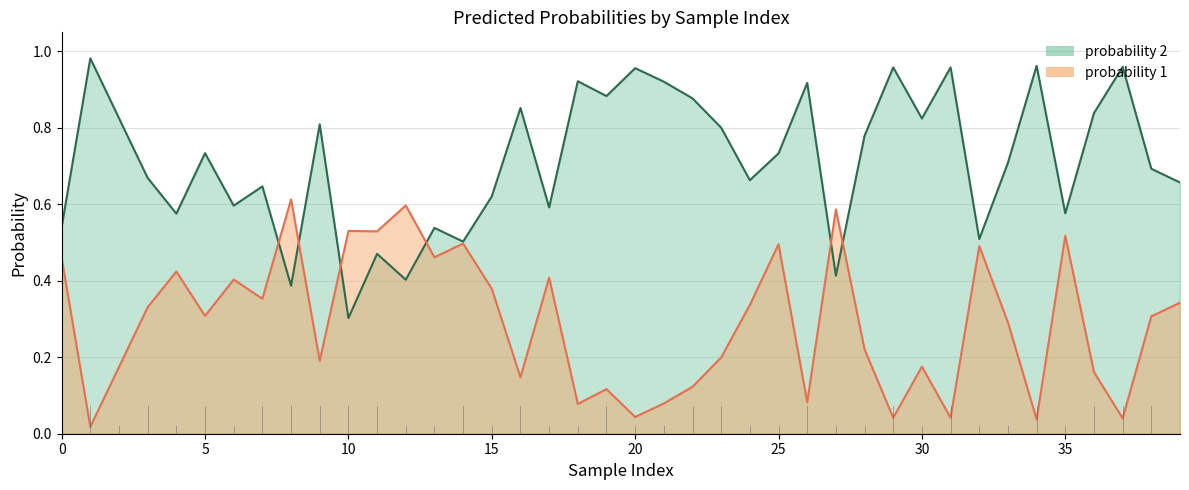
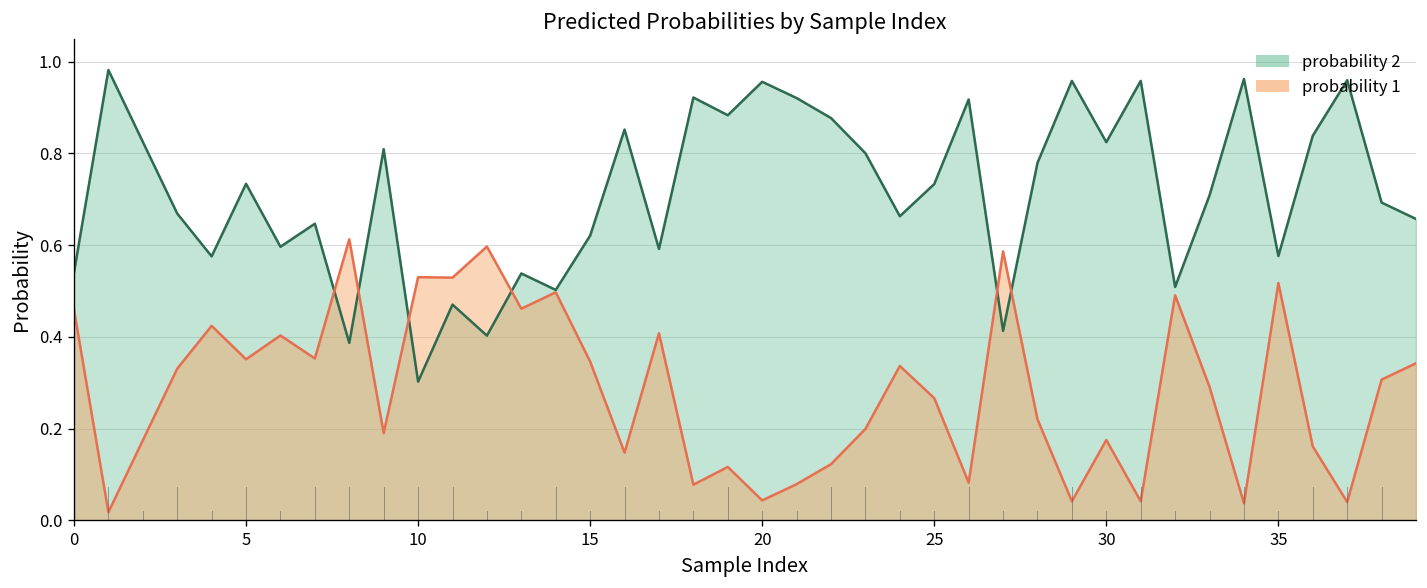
  {
    "probability 2": {
      "0": 0.54,
      "5": 0.73,
      "10": 0.30,
      "15": 0.62,
      "20": 0.96,
      "25": 0.73,
      "30": 0.82,
      "35": 0.58
    },
    "probability 1": {
      "0": 0.46,
-     "5": 0.31,
+     "5": 0.35,
      "10": 0.53,
-     "15": 0.38,
+     "15": 0.35,
      "20": 0.04,
-     "25": 0.50,
+     "25": 0.27,
      "30": 0.18,
      "35": 0.52
    }
  }
